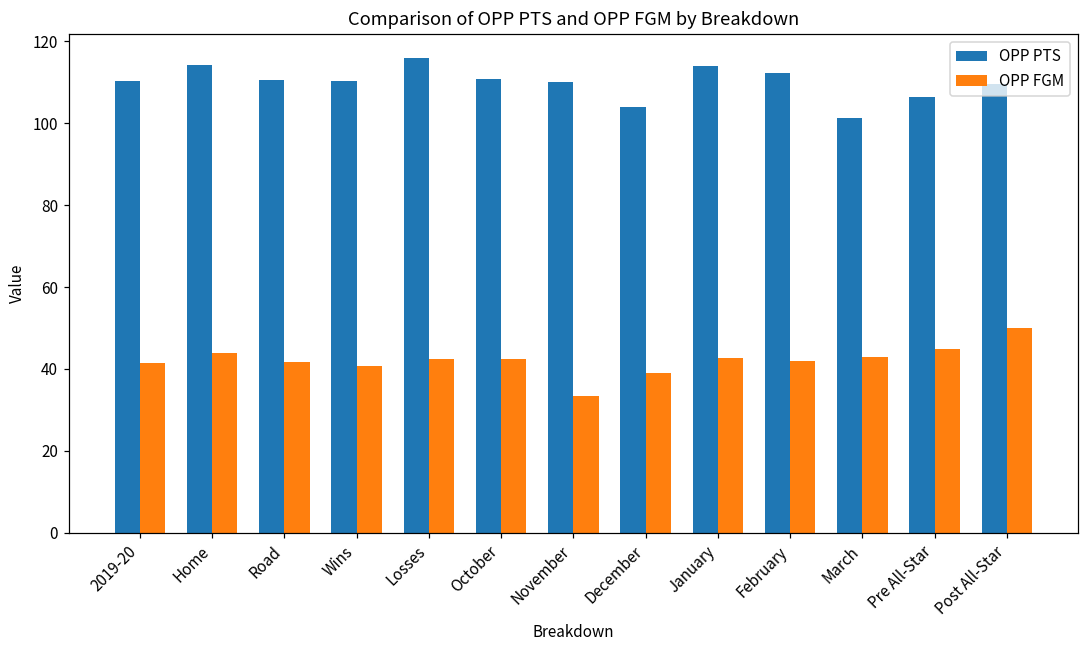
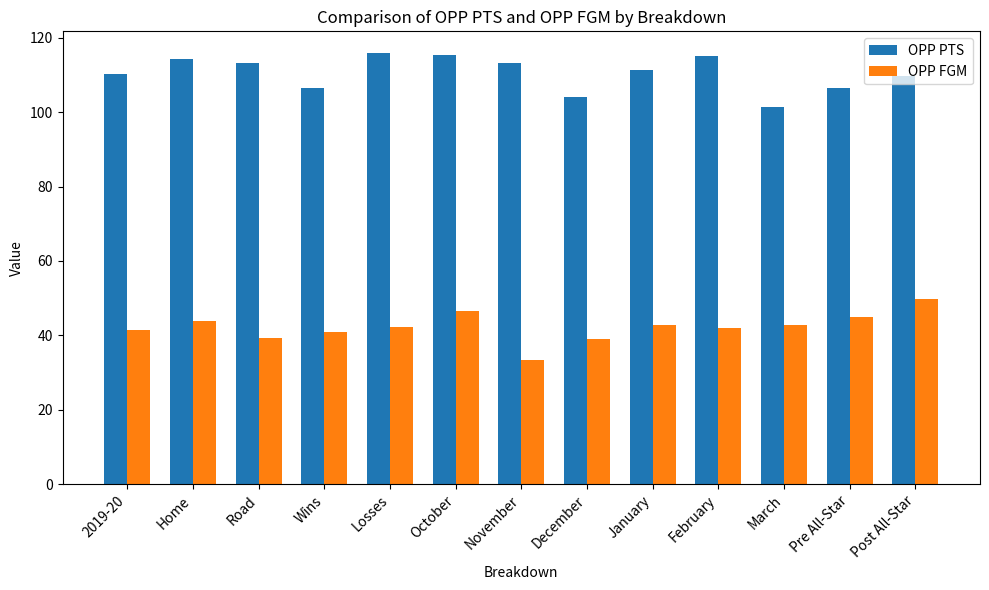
  {
    "OPP PTS": {
      "2019-20": 110,
      "Home": 114,
-     "Road": 111,
-     "Wins": 110,
+     "Road": 113,
+     "Wins": 107,
      "Losses": 116,
-     "October": 111,
-     "November": 110,
+     "October": 115,
+     "November": 113,
      "December": 104,
-     "January": 114,
-     "February": 112,
+     "January": 111,
+     "February": 115,
      "March": 101,
      "Pre All-Star": 107
    },
    "OPP FGM": {
      "2019-20": 41,
      "Home": 44,
-     "Road": 42,
+     "Road": 39,
      "Wins": 41,
      "Losses": 42,
-     "October": 43,
+     "October": 47,
      "November": 34,
      "December": 39,
      "January": 43,
      "February": 42,
      "March": 43,
      "Pre All-Star": 45,
      "Post All-Star": 50
    }
  }
